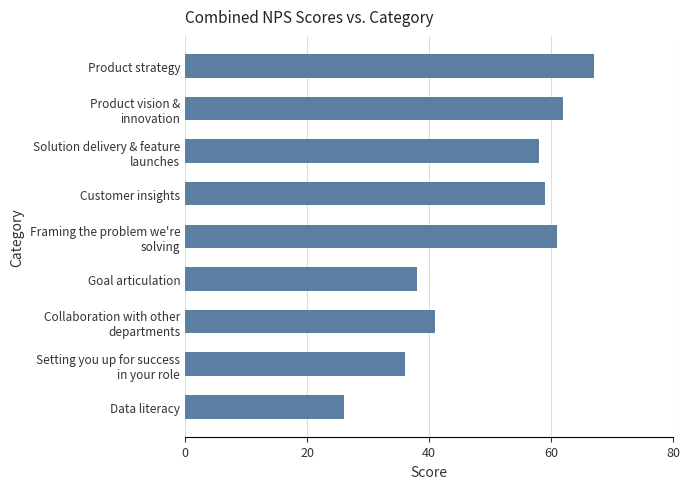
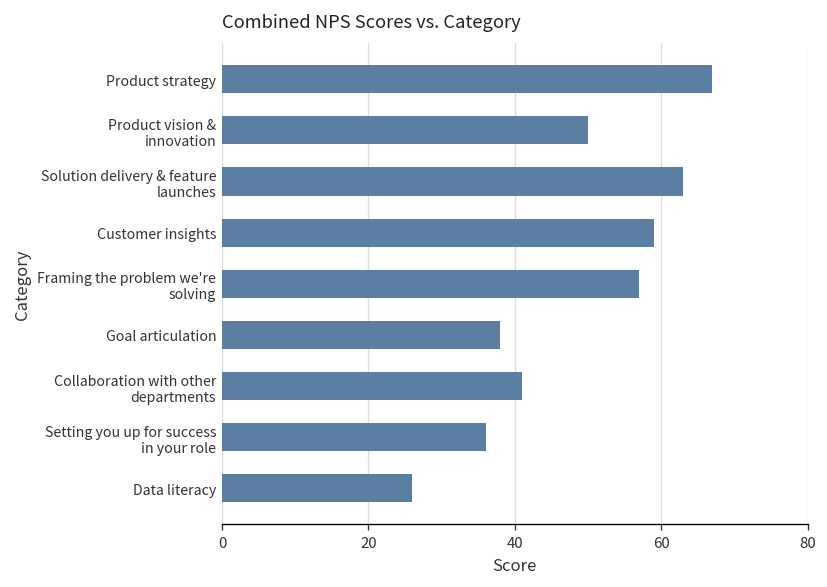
  {
    "Product strategy": 67,
-   "Product vision & innovation": 62,
-   "Solution delivery & feature launches": 58,
+   "Product vision & innovation": 50,
+   "Solution delivery & feature launches": 63,
    "Customer insights": 59,
-   "Framing the problem we're solving": 61,
+   "Framing the problem we're solving": 57,
    "Goal articulation": 38,
    "Collaboration with other departments": 41,
    "Setting you up for success in your role": 36,
    "Data literacy": 26
  }
